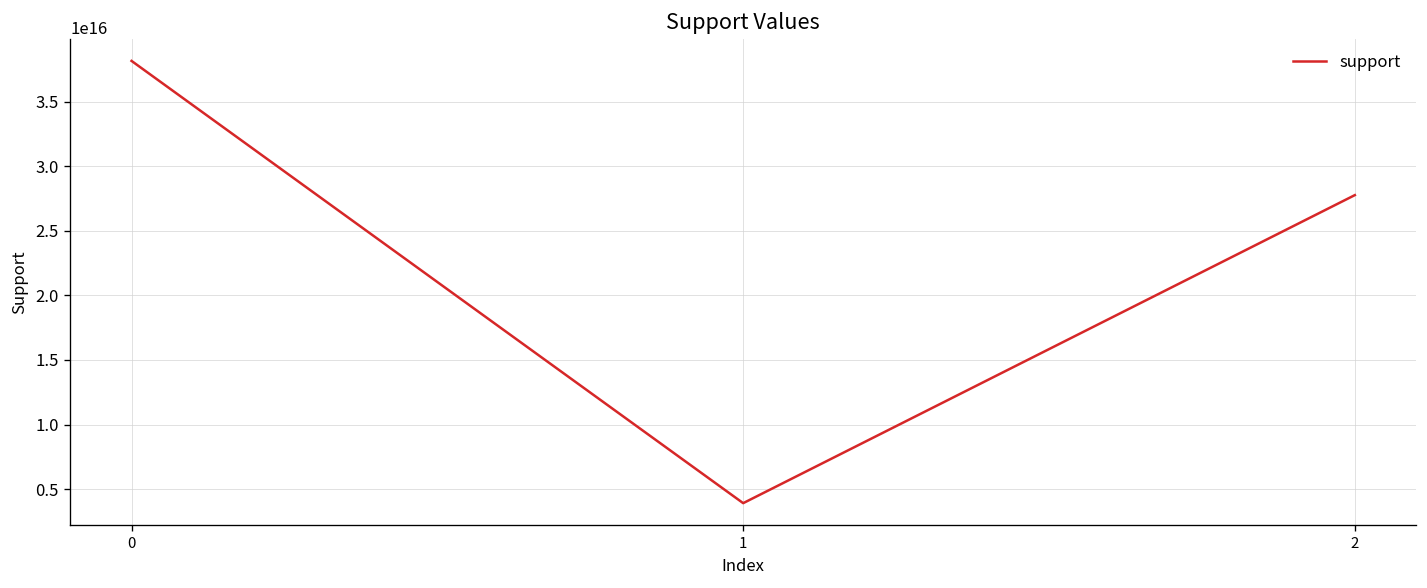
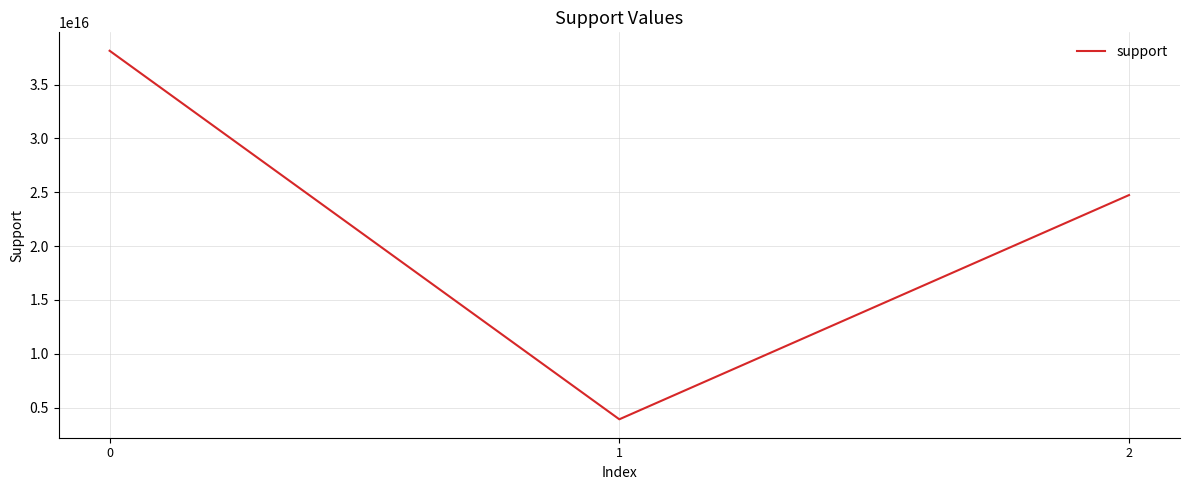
  {
    "0": 38100000000000000,
    "1": 3900000000000000,
-   "2": 27800000000000000
+   "2": 24700000000000000
  }
